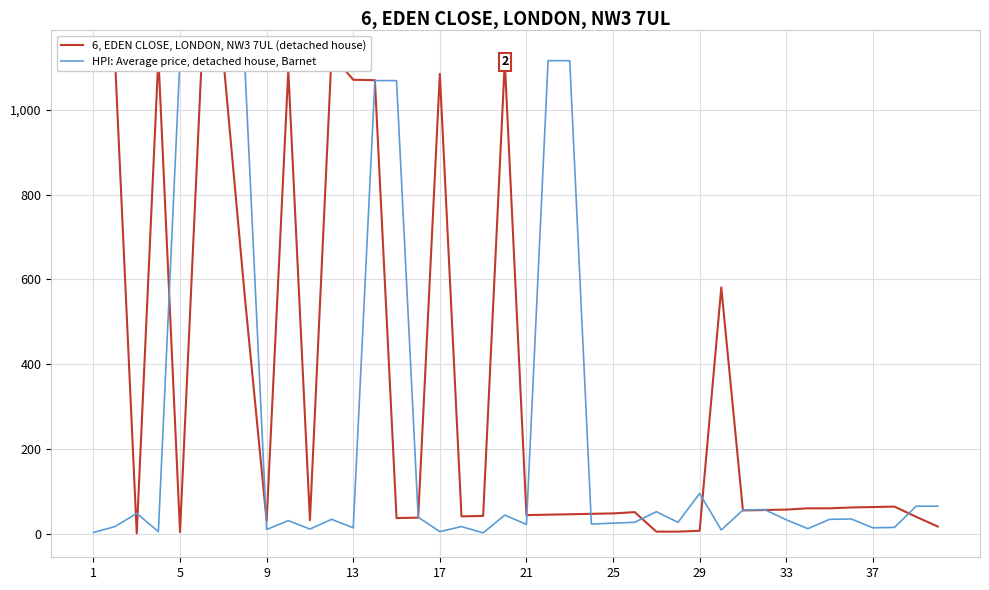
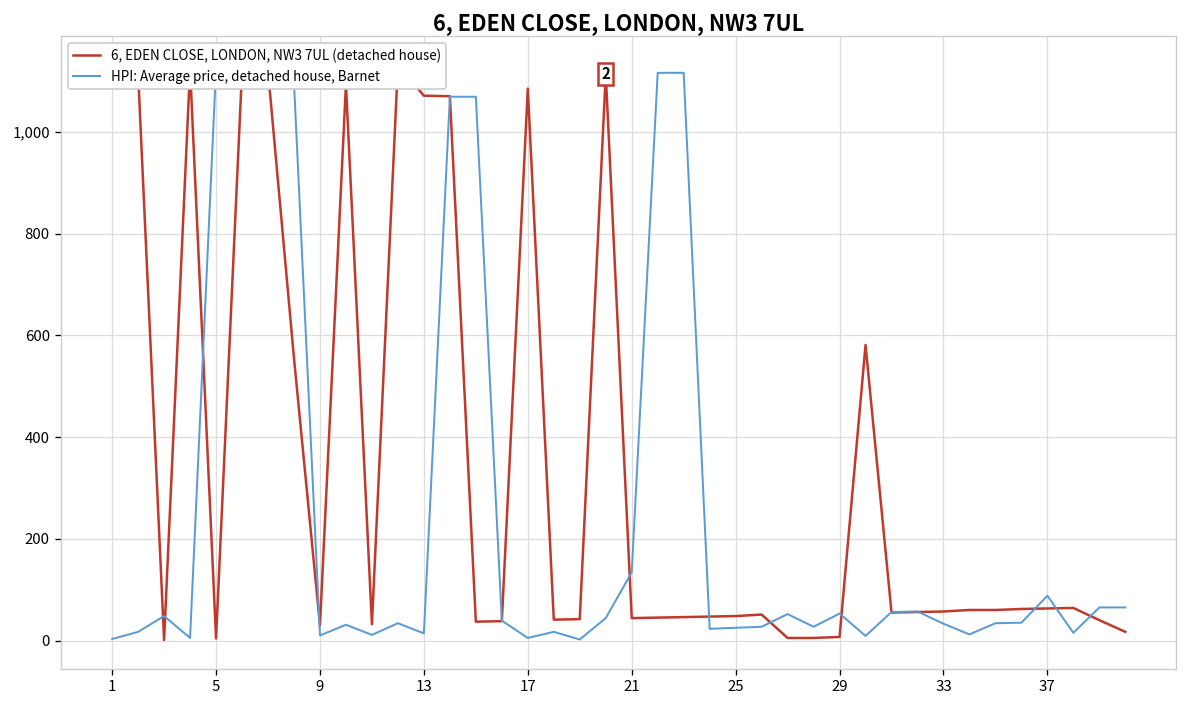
  {
    "HPI: Average price, detached house, Barnet": {
      "1": 0,
      "9": 10,
      "13": 10,
      "17": 10,
-     "21": 20,
+     "21": 130,
      "25": 30,
-     "29": 100,
+     "29": 50,
      "33": 30,
-     "37": 10
+     "37": 90
    }
  }
